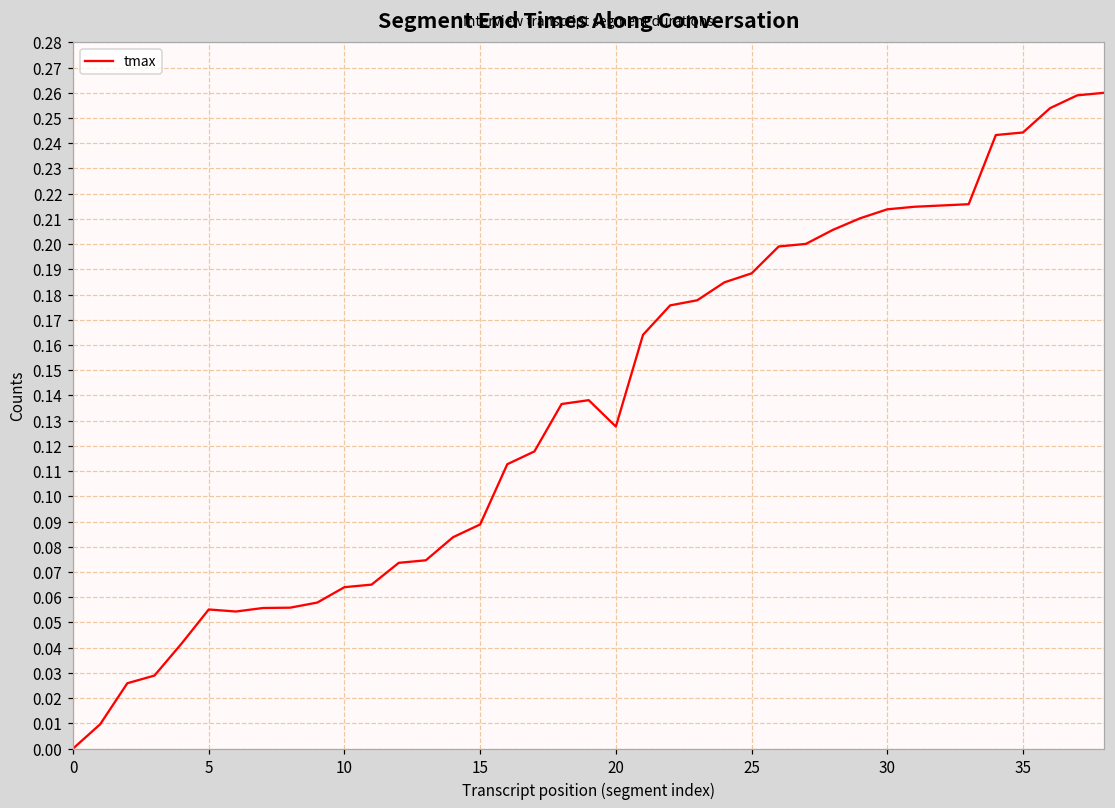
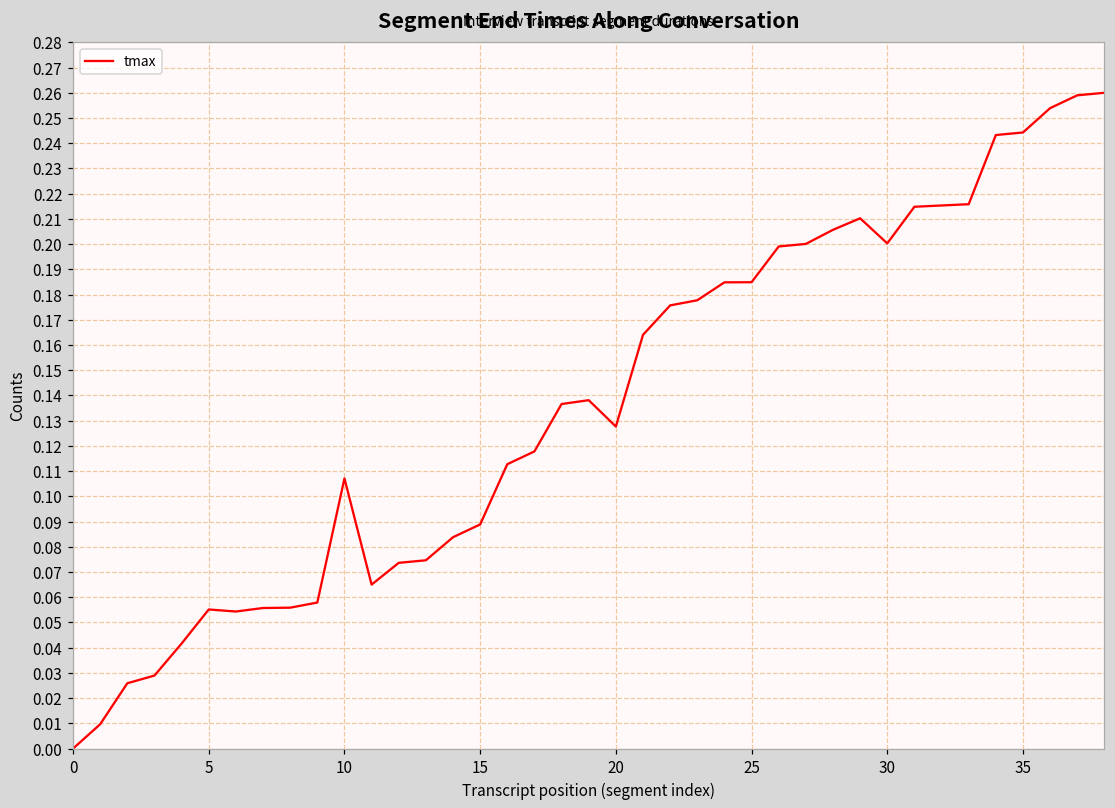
  {
    "0": 0.000,
    "5": 0.055,
-   "10": 0.064,
+   "10": 0.107,
    "15": 0.089,
    "20": 0.128,
-   "25": 0.188,
-   "30": 0.214,
+   "25": 0.185,
+   "30": 0.200,
    "35": 0.244
  }
